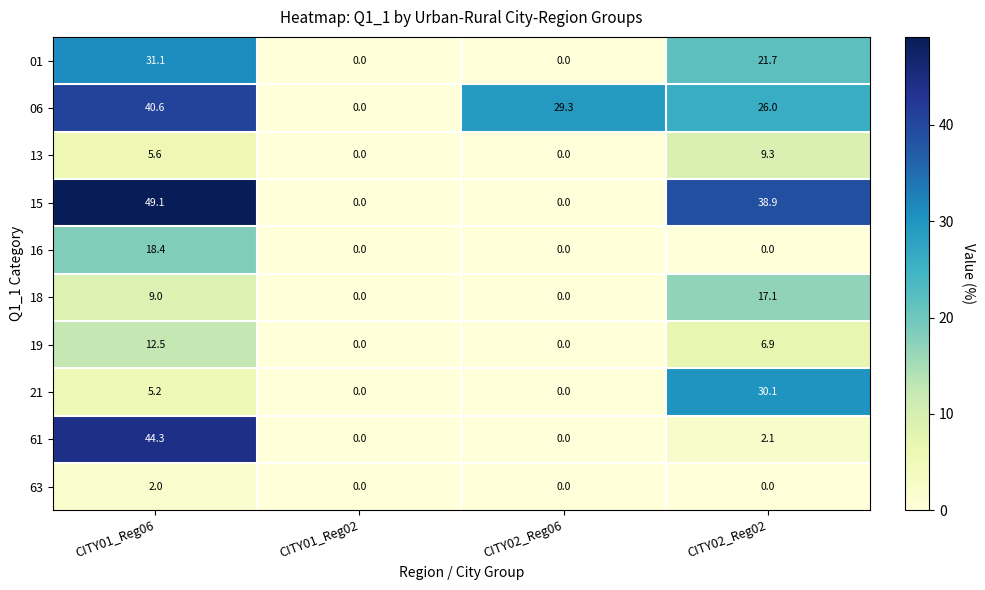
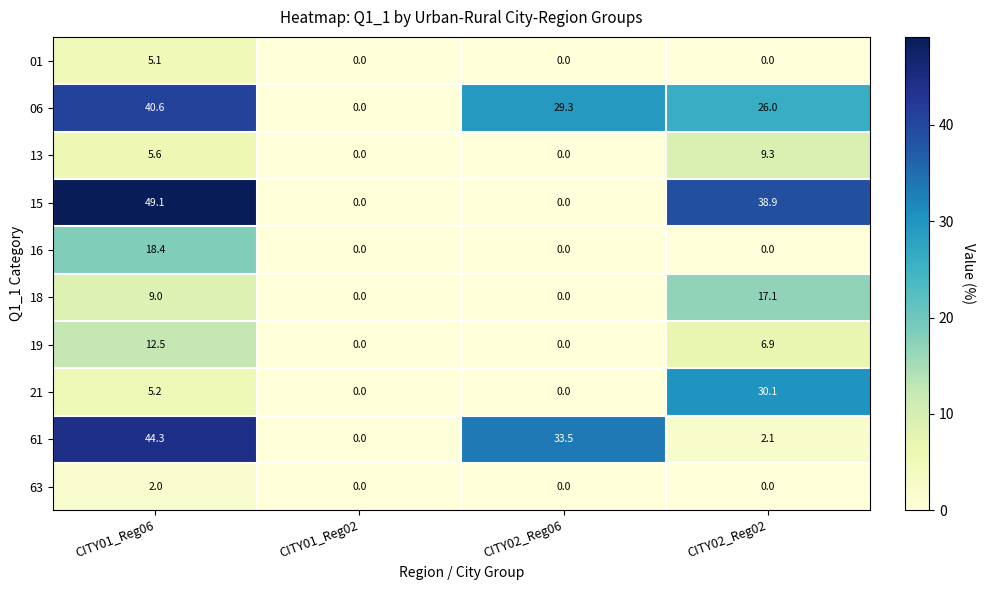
  {
    "01": {
-     "CITY01_Reg06": 31.1,
+     "CITY01_Reg06": 5.1,
      "CITY01_Reg02": 0.0,
      "CITY02_Reg06": 0.0,
-     "CITY02_Reg02": 21.7
+     "CITY02_Reg02": 0.0
    },
    "06": {
      "CITY01_Reg06": 40.6,
      "CITY01_Reg02": 0.0,
      "CITY02_Reg06": 29.3,
      "CITY02_Reg02": 26.0
    },
    "13": {
      "CITY01_Reg06": 5.6,
      "CITY01_Reg02": 0.0,
      "CITY02_Reg06": 0.0,
      "CITY02_Reg02": 9.3
    },
    "15": {
      "CITY01_Reg06": 49.1,
      "CITY01_Reg02": 0.0,
      "CITY02_Reg06": 0.0,
      "CITY02_Reg02": 38.9
    },
    "16": {
      "CITY01_Reg06": 18.4,
      "CITY01_Reg02": 0.0,
      "CITY02_Reg06": 0.0,
      "CITY02_Reg02": 0.0
    },
    "18": {
      "CITY01_Reg06": 9.0,
      "CITY01_Reg02": 0.0,
      "CITY02_Reg06": 0.0,
      "CITY02_Reg02": 17.1
    },
    "19": {
      "CITY01_Reg06": 12.5,
      "CITY01_Reg02": 0.0,
      "CITY02_Reg06": 0.0,
      "CITY02_Reg02": 6.9
    },
    "21": {
      "CITY01_Reg06": 5.2,
      "CITY01_Reg02": 0.0,
      "CITY02_Reg06": 0.0,
      "CITY02_Reg02": 30.1
    },
    "61": {
      "CITY01_Reg06": 44.3,
      "CITY01_Reg02": 0.0,
-     "CITY02_Reg06": 0.0,
+     "CITY02_Reg06": 33.5,
      "CITY02_Reg02": 2.1
    },
    "63": {
      "CITY01_Reg06": 2.0,
      "CITY01_Reg02": 0.0,
      "CITY02_Reg06": 0.0,
      "CITY02_Reg02": 0.0
    }
  }
